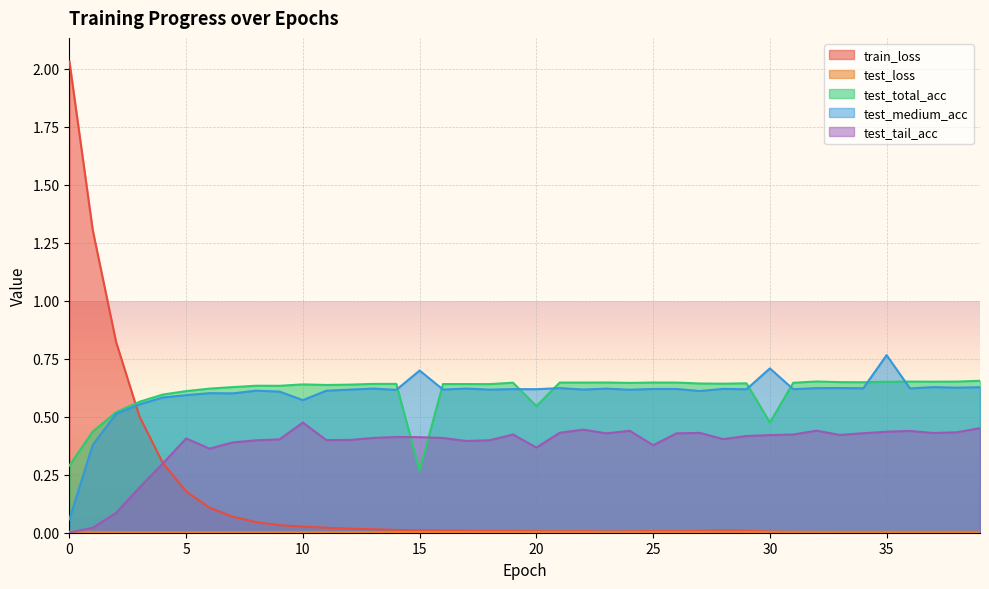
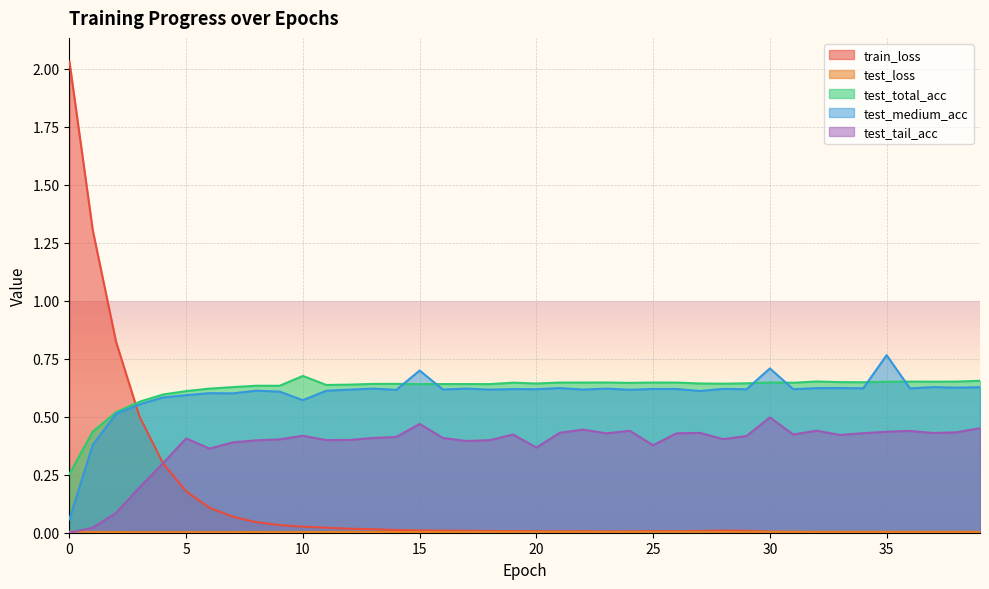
  {
    "test_total_acc": {
-     "0": 0.29,
+     "0": 0.25,
      "5": 0.61,
-     "10": 0.64,
-     "15": 0.27,
-     "20": 0.55,
+     "10": 0.68,
+     "15": 0.64,
+     "20": 0.64,
      "25": 0.65,
-     "30": 0.48,
+     "30": 0.65,
      "35": 0.65
    },
    "test_medium_acc": {
      "0": 0.06,
      "5": 0.59,
      "10": 0.57,
      "15": 0.70,
      "20": 0.62,
      "25": 0.62,
      "30": 0.71,
      "35": 0.77
    },
    "test_tail_acc": {
      "5": 0.41,
-     "10": 0.48,
-     "15": 0.41,
+     "10": 0.42,
+     "15": 0.47,
      "20": 0.37,
      "25": 0.38,
-     "30": 0.42,
+     "30": 0.50,
      "35": 0.44
    }
  }
